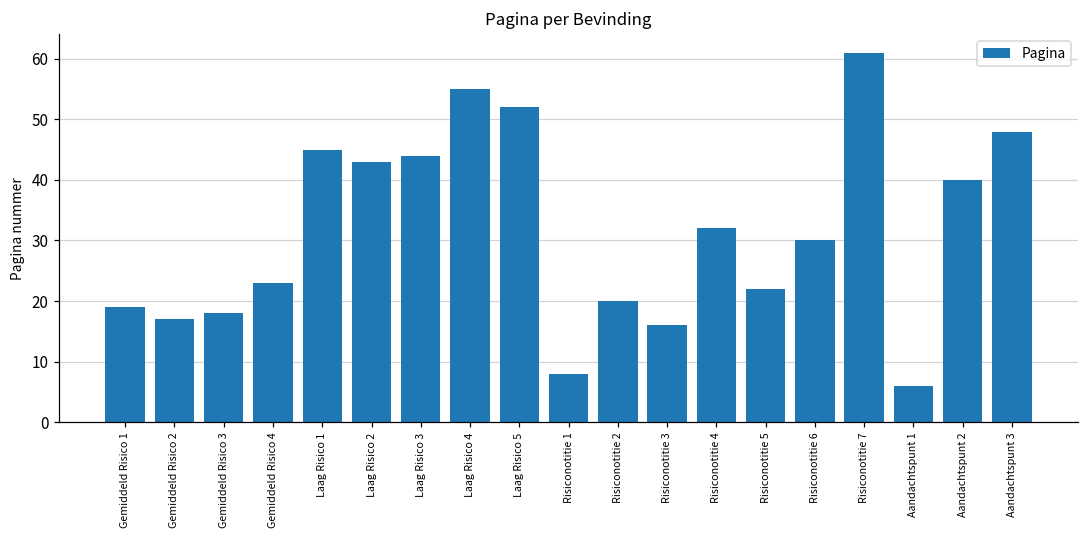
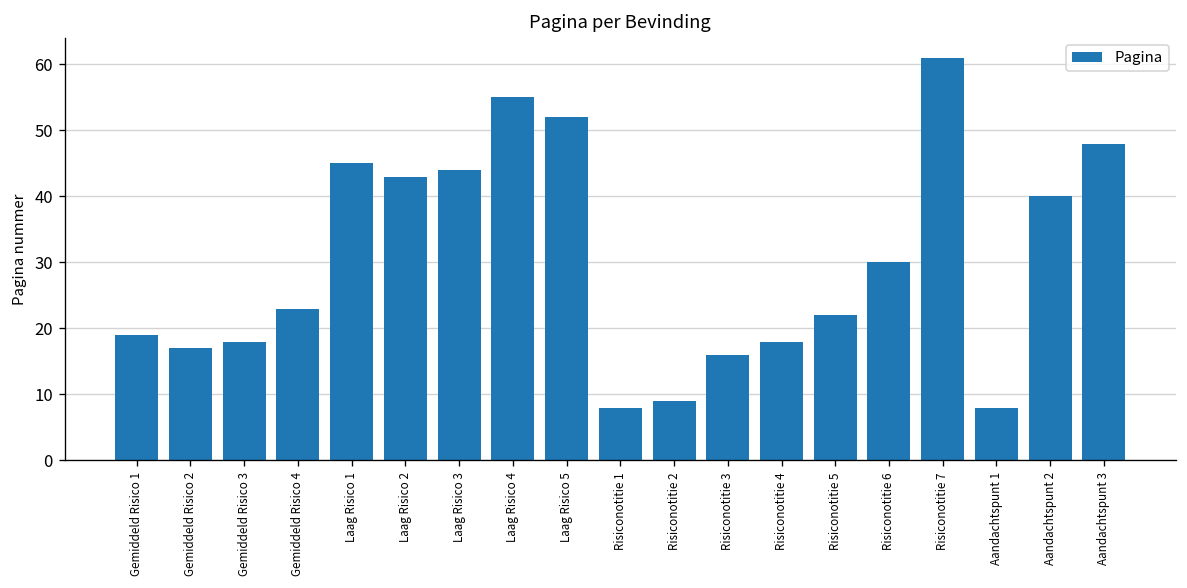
  {
    "Gemiddeld Risico 1": 19,
    "Gemiddeld Risico 2": 17,
    "Gemiddeld Risico 3": 18,
    "Gemiddeld Risico 4": 23,
    "Laag Risico 1": 45,
    "Laag Risico 2": 43,
    "Laag Risico 3": 44,
    "Laag Risico 4": 55,
    "Laag Risico 5": 52,
    "Risiconotitie 1": 8,
-   "Risiconotitie 2": 20,
+   "Risiconotitie 2": 9,
    "Risiconotitie 3": 16,
-   "Risiconotitie 4": 32,
+   "Risiconotitie 4": 18,
    "Risiconotitie 5": 22,
    "Risiconotitie 6": 30,
    "Risiconotitie 7": 61,
-   "Aandachtspunt 1": 6,
+   "Aandachtspunt 1": 8,
    "Aandachtspunt 2": 40,
    "Aandachtspunt 3": 48
  }
